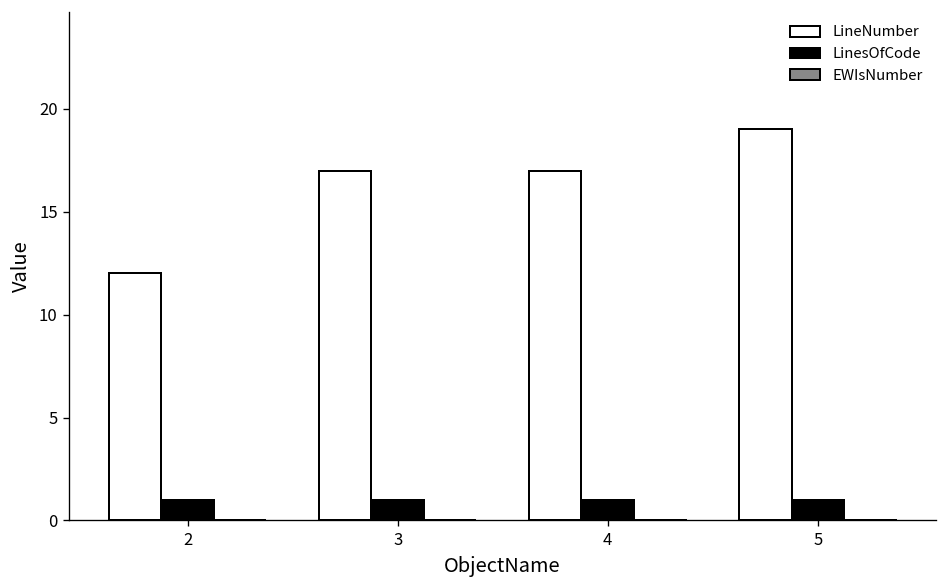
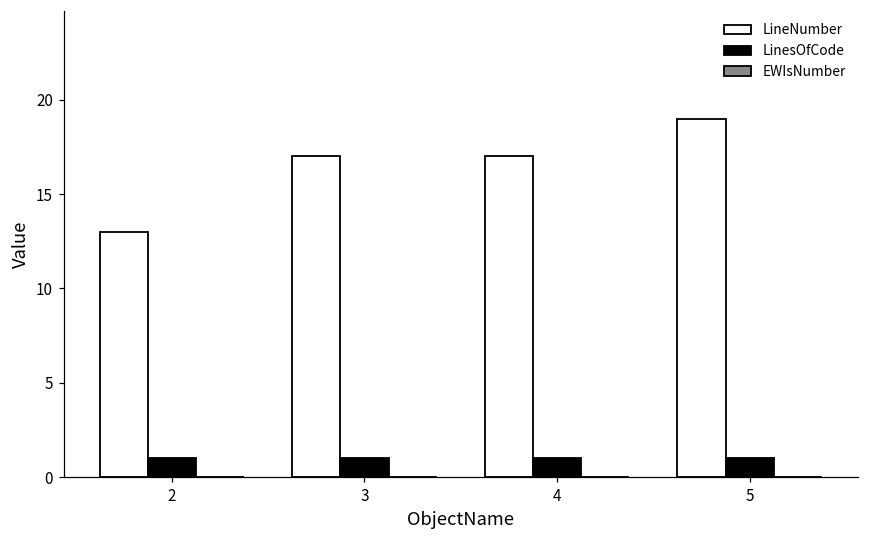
  {
    "LineNumber": {
-     "2": 12,
+     "2": 13,
      "3": 17,
      "4": 17,
      "5": 19
    },
    "LinesOfCode": {
      "2": 1,
      "3": 1,
      "4": 1,
      "5": 1
    },
    "EWIsNumber": {
      "2": 0,
      "3": 0,
      "4": 0,
      "5": 0
    }
  }
